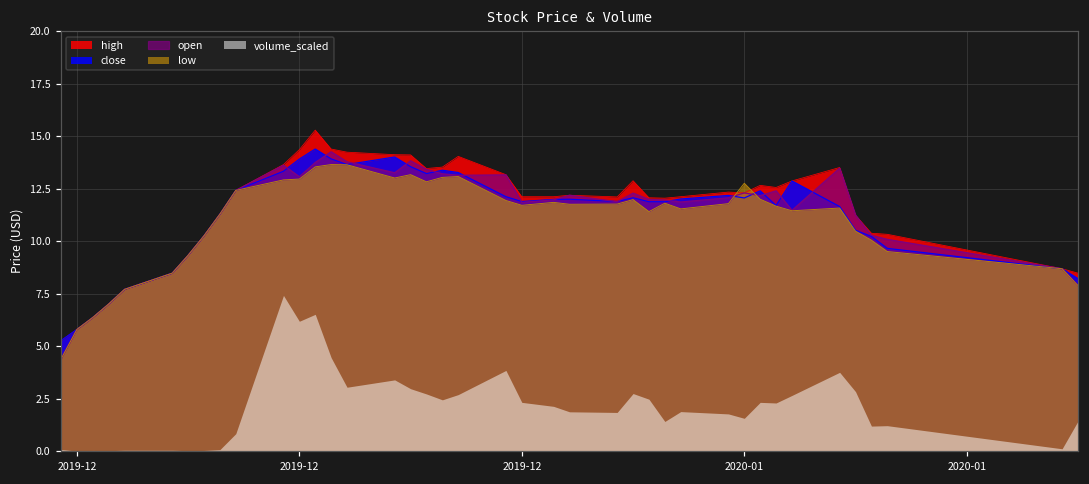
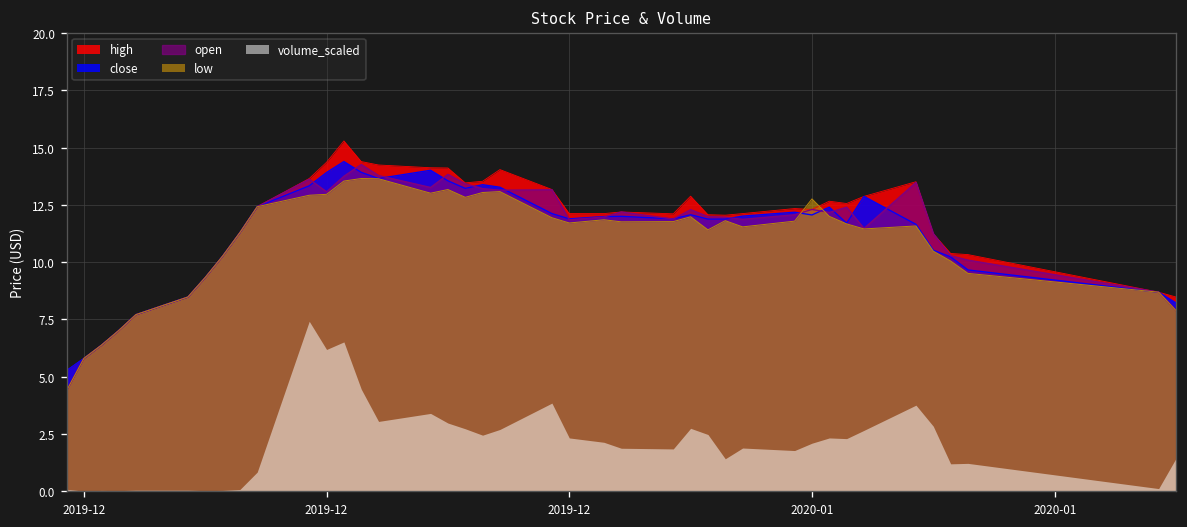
  {
    "close": {
      "2020-01": 12.1
    },
    "low": {
      "2020-01": 12.8
    },
    "volume_scaled": {
-     "2020-01": 1.6
+     "2020-01": 2.1
    }
  }
